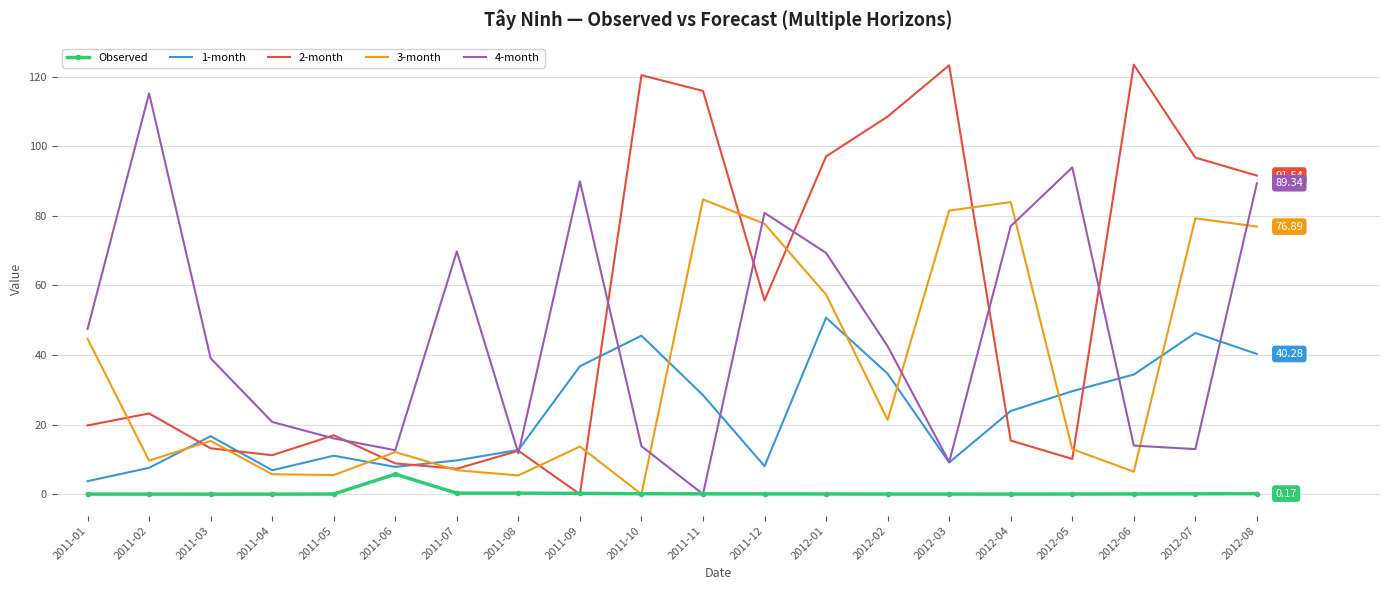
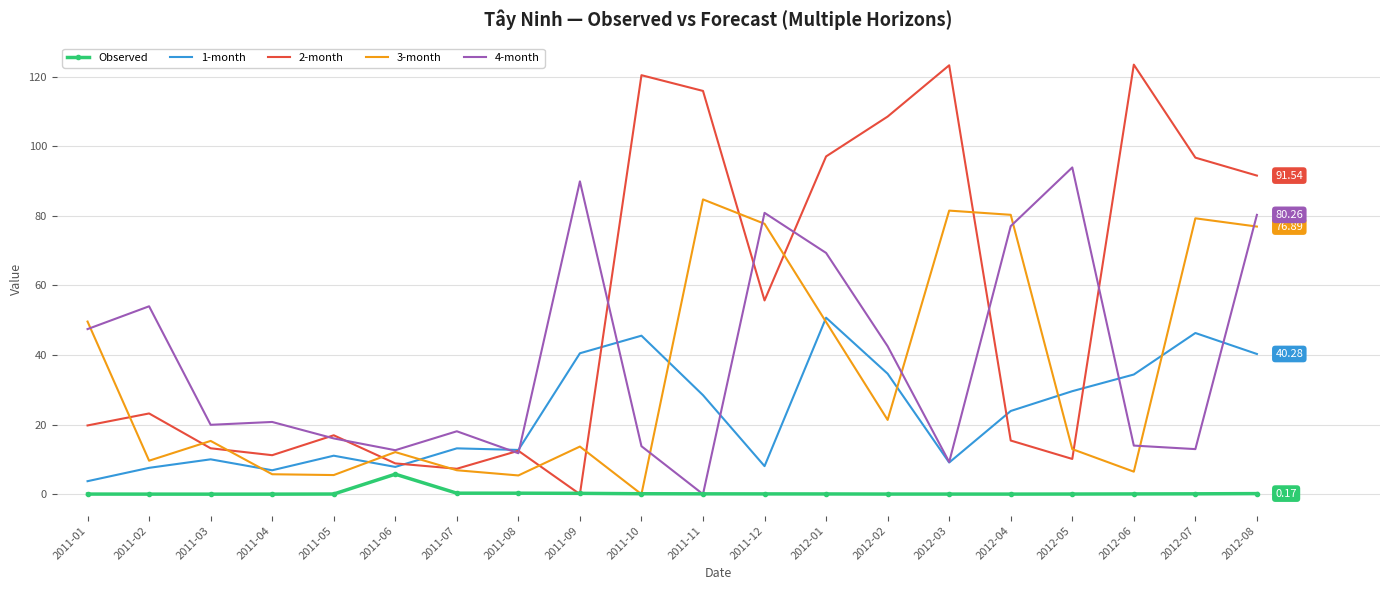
  {
    "Observed": {
      "2011-01": 0,
      "2011-02": 0,
      "2011-03": 0,
      "2011-04": 0,
      "2011-05": 0,
      "2011-06": 6,
      "2011-07": 0,
      "2011-08": 0,
      "2011-12": 0,
      "2012-01": 0,
      "2012-02": 0,
      "2012-03": 0,
      "2012-04": 0,
      "2012-05": 0,
      "2012-06": 0,
      "2012-07": 0
    },
    "1-month": {
      "2011-01": 4,
      "2011-02": 8,
-     "2011-03": 17,
+     "2011-03": 10,
      "2011-04": 7,
      "2011-05": 11,
      "2011-06": 8,
-     "2011-07": 10,
-     "2011-09": 37,
+     "2011-07": 13,
+     "2011-09": 40,
      "2011-10": 46,
      "2011-11": 28,
      "2011-12": 8,
      "2012-01": 51,
      "2012-02": 35,
      "2012-04": 24,
      "2012-05": 30,
      "2012-06": 34,
      "2012-07": 46
    },
    "2-month": {
      "2011-01": 20,
      "2011-02": 23,
      "2011-03": 13,
      "2011-04": 11,
      "2011-05": 17,
      "2011-06": 9,
      "2011-10": 120,
      "2011-11": 116,
      "2011-12": 56,
      "2012-01": 97,
      "2012-02": 108,
      "2012-03": 123,
      "2012-04": 15,
      "2012-05": 10,
      "2012-06": 123,
      "2012-07": 97
    },
    "3-month": {
-     "2011-01": 45,
+     "2011-01": 50,
      "2011-02": 10,
      "2011-03": 15,
      "2011-04": 6,
      "2011-05": 5,
      "2011-08": 5,
      "2011-09": 14,
      "2011-11": 85,
      "2011-12": 78,
-     "2012-01": 57,
+     "2012-01": 49,
      "2012-02": 21,
      "2012-03": 81,
-     "2012-04": 84,
+     "2012-04": 80,
      "2012-05": 13,
      "2012-06": 6,
      "2012-07": 79
    },
    "4-month": {
-     "2011-02": 115,
-     "2011-03": 39,
-     "2011-07": 70,
-     "2012-08": 89.34
+     "2011-02": 54,
+     "2011-03": 20,
+     "2011-07": 18,
+     "2012-08": 80.26
    }
  }
